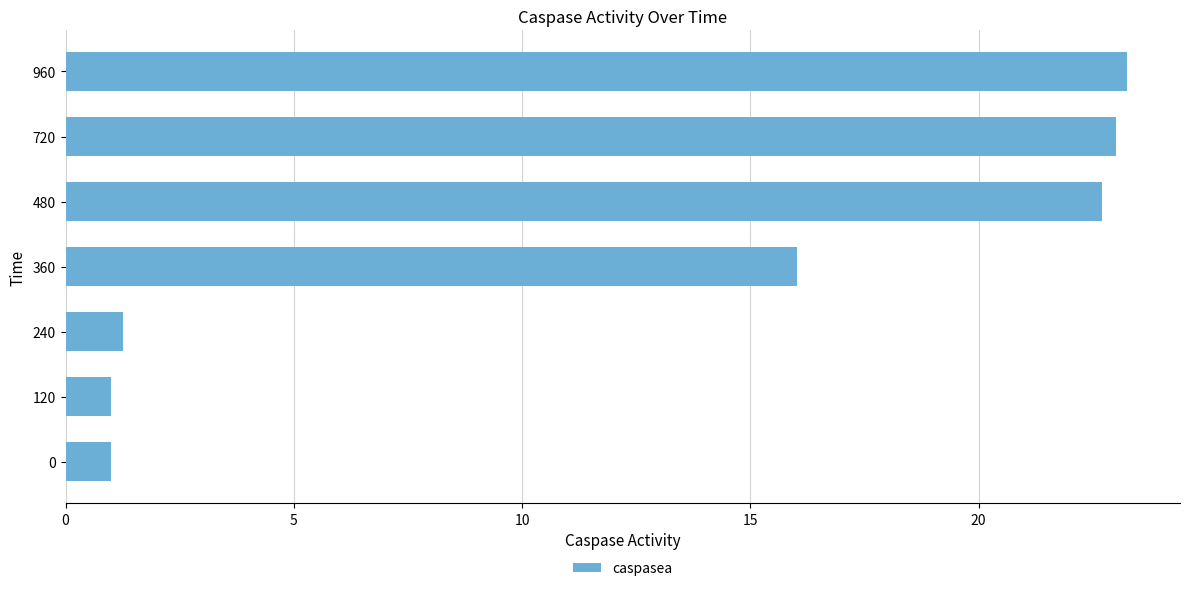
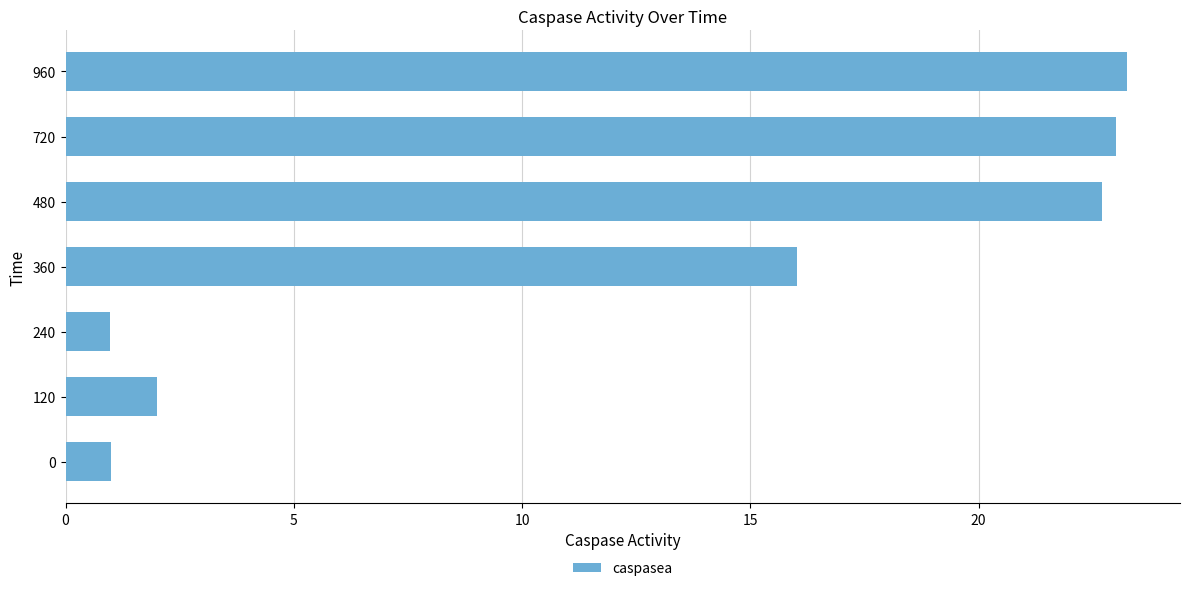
  {
    "960": 23.3,
    "720": 23.0,
    "480": 22.7,
    "360": 16.0,
-   "240": 1.3,
-   "120": 1,
+   "240": 1.0,
+   "120": 2,
    "0": 1.0
  }
